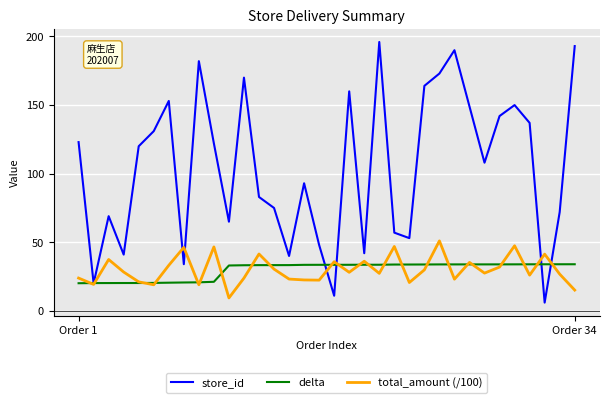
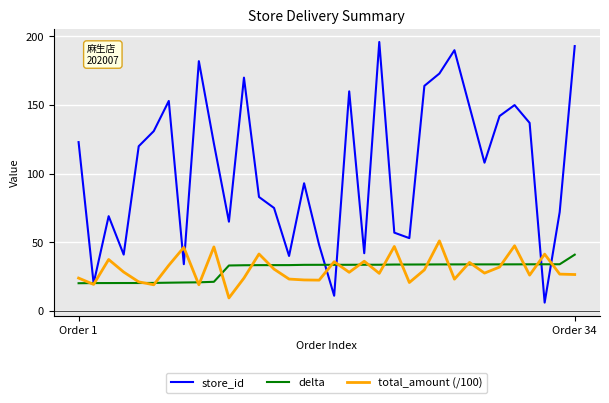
  {
    "store_id": {
      "Order 1": 123,
      "Order 34": 193
    },
    "delta": {
      "Order 1": 20,
-     "Order 34": 34
+     "Order 34": 41
    },
    "total_amount (/100)": {
      "Order 1": 24,
-     "Order 34": 15
+     "Order 34": 26
    }
  }
